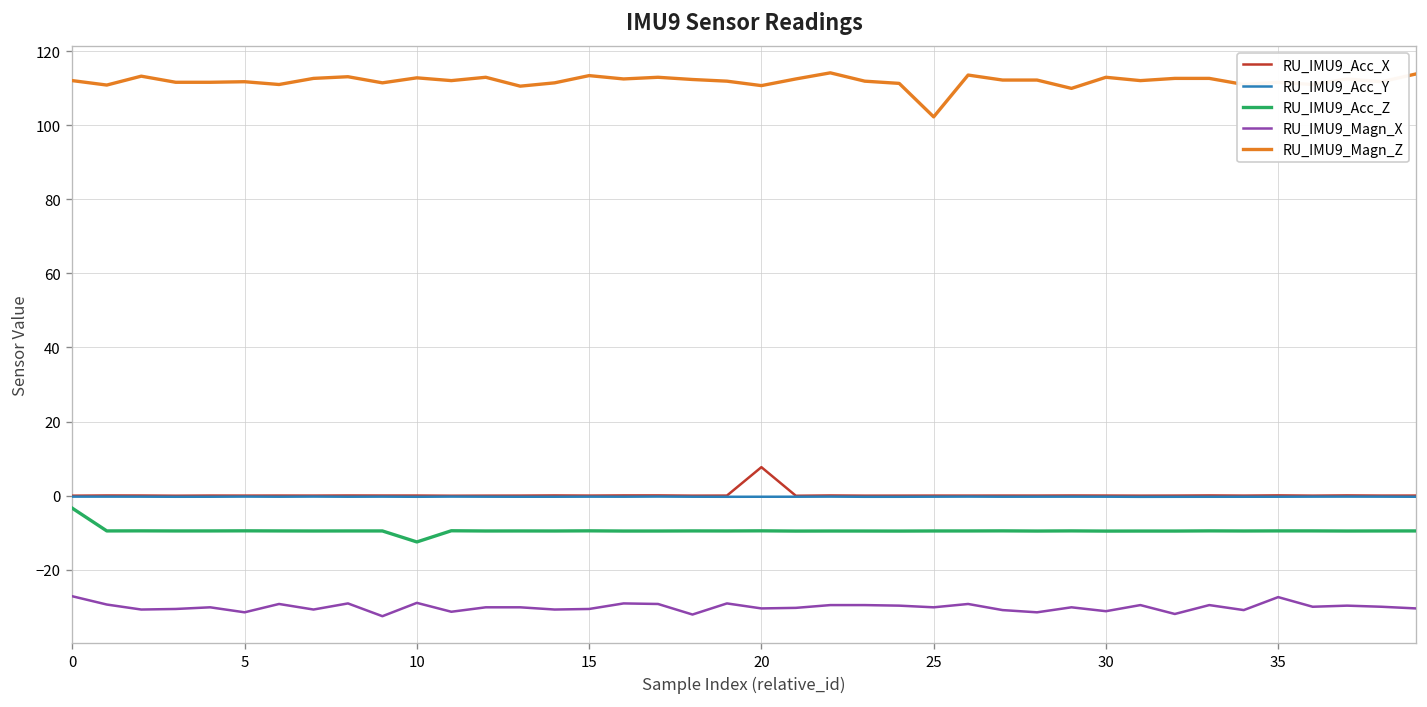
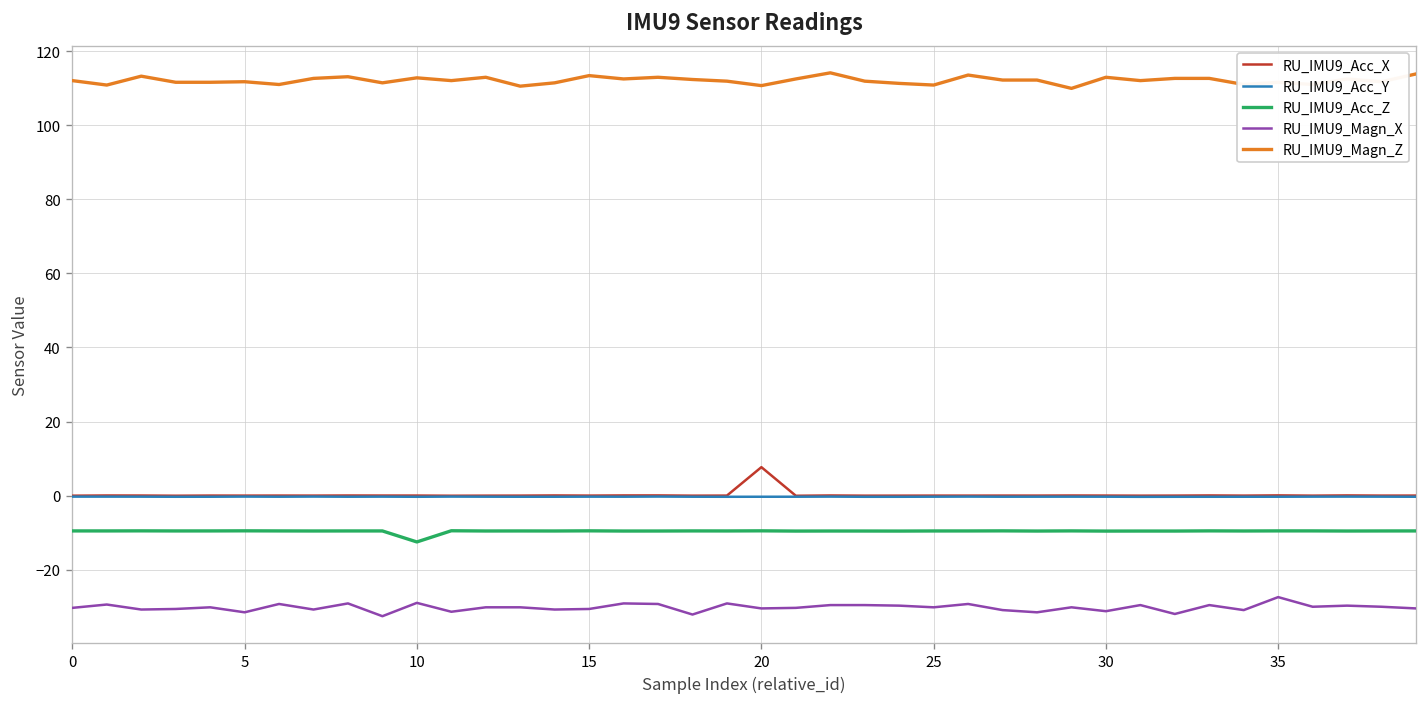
  {
    "RU_IMU9_Acc_X": {
      "20": 8
    },
    "RU_IMU9_Acc_Y": {
      "20": 0
    },
    "RU_IMU9_Acc_Z": {
-     "0": -3,
+     "0": -10,
      "5": -10,
      "10": -13,
      "15": -10,
      "20": -10,
      "25": -10,
      "30": -10,
      "35": -10
    },
    "RU_IMU9_Magn_X": {
-     "0": -27,
+     "0": -30,
      "5": -32,
      "10": -29,
      "15": -31,
      "20": -30,
      "25": -30,
      "30": -31,
      "35": -27
    },
    "RU_IMU9_Magn_Z": {
      "0": 112,
      "5": 112,
      "10": 113,
      "15": 113,
      "20": 111,
-     "25": 102,
+     "25": 111,
      "30": 113
    }
  }
